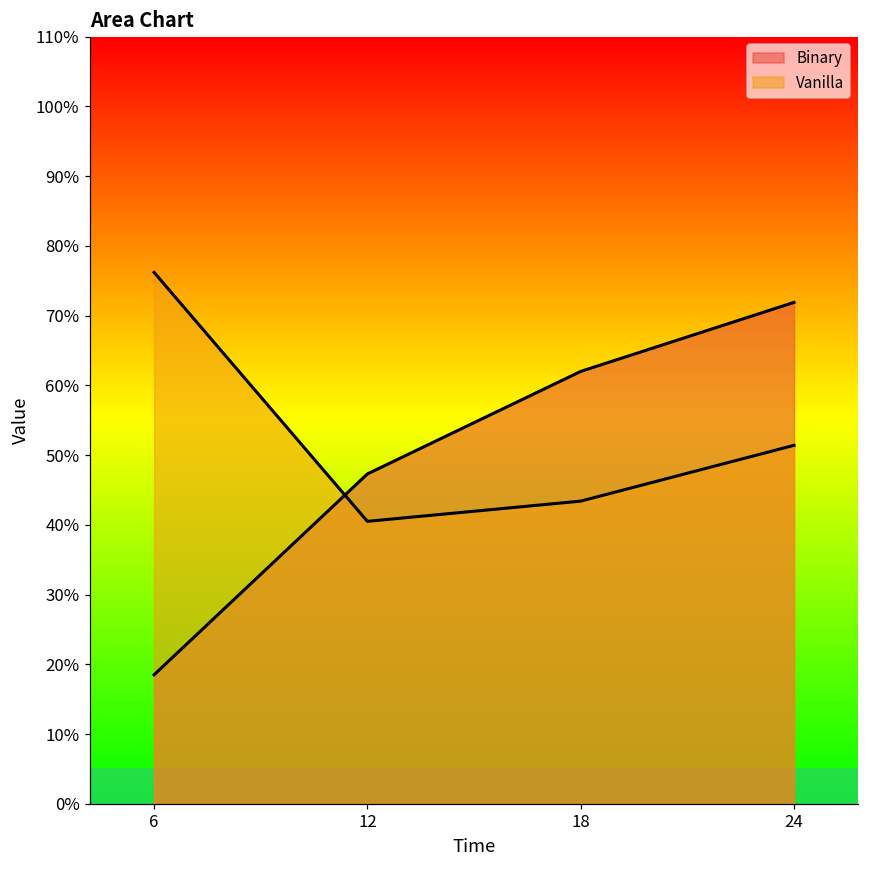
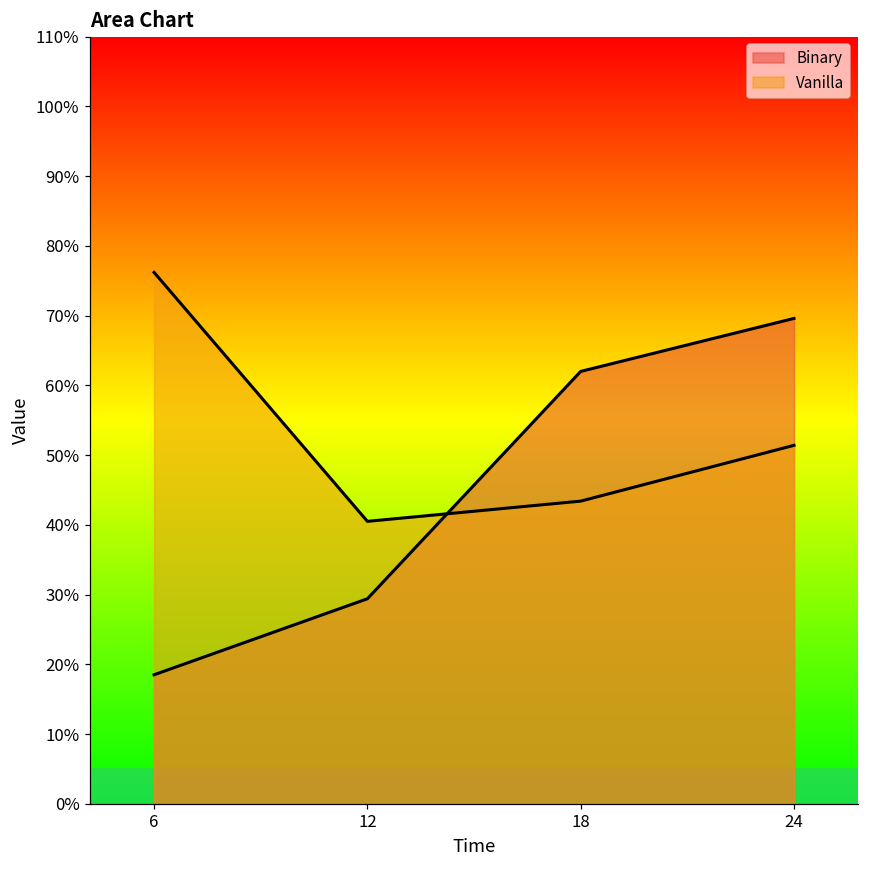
  {
    "Binary": {
      "6": "19%",
-     "12": "47%",
+     "12": "29%",
      "18": "62%",
-     "24": "72%"
+     "24": "70%"
    },
    "Vanilla": {
      "6": "76%",
      "12": "41%",
      "18": "43%",
      "24": "51%"
    }
  }
